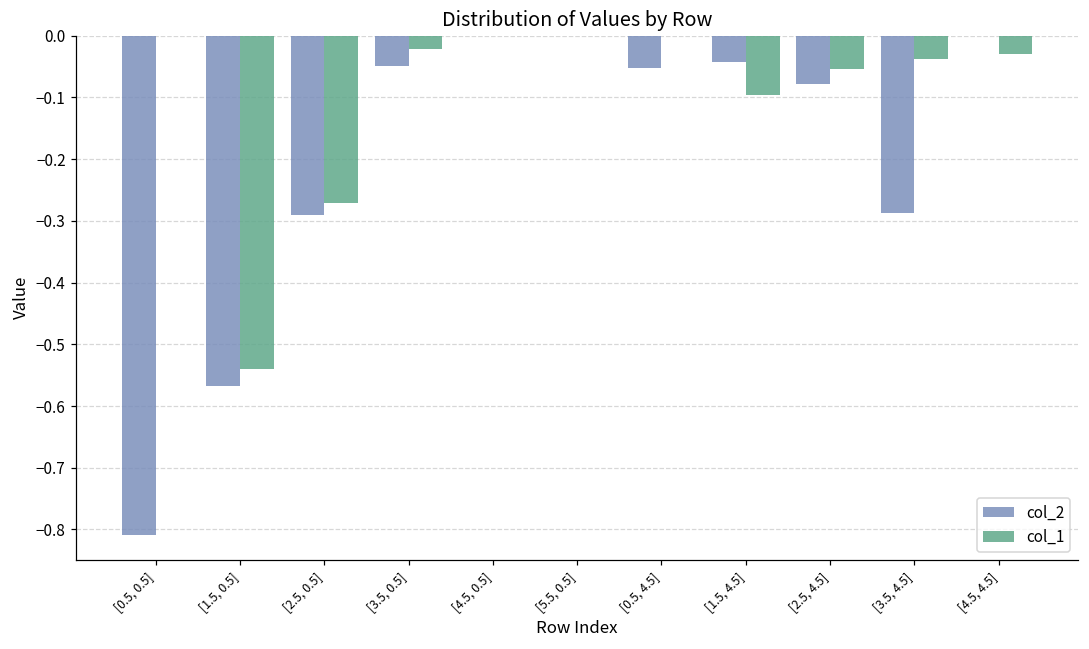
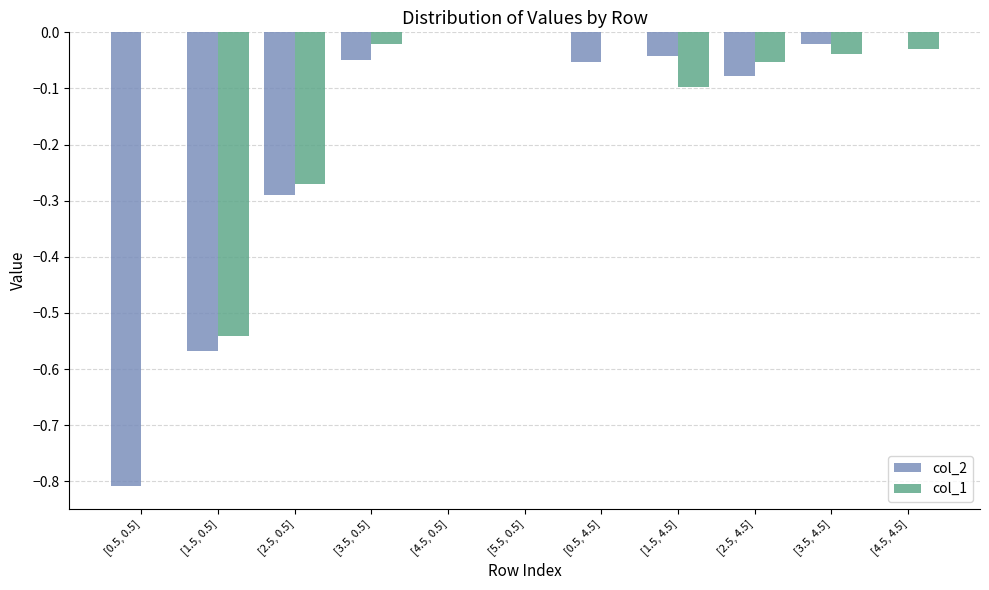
  {
    "col_2": {
      "[0.5, 0.5]": -0.81,
      "[1.5, 0.5]": -0.57,
      "[2.5, 0.5]": -0.29,
      "[3.5, 0.5]": -0.05,
      "[4.5, 0.5]": 0.00,
      "[5.5, 0.5]": 0.00,
      "[0.5, 4.5]": -0.05,
      "[1.5, 4.5]": -0.04,
      "[2.5, 4.5]": -0.08,
-     "[3.5, 4.5]": -0.29,
+     "[3.5, 4.5]": -0.02,
      "[4.5, 4.5]": 0.00
    },
    "col_1": {
      "[0.5, 0.5]": 0.00,
      "[1.5, 0.5]": -0.54,
      "[2.5, 0.5]": -0.27,
      "[3.5, 0.5]": -0.02,
      "[4.5, 0.5]": 0.00,
      "[5.5, 0.5]": 0.00,
      "[0.5, 4.5]": 0.00,
      "[1.5, 4.5]": -0.10,
      "[2.5, 4.5]": -0.05,
      "[3.5, 4.5]": -0.04,
      "[4.5, 4.5]": -0.03
    }
  }
